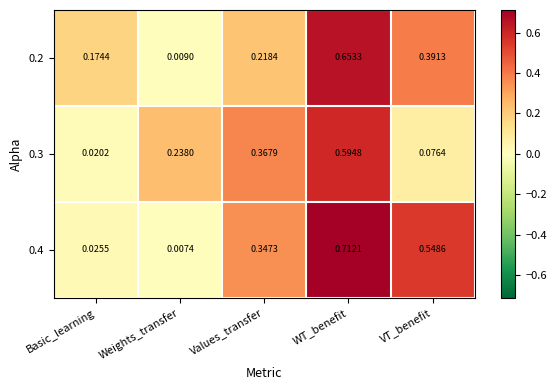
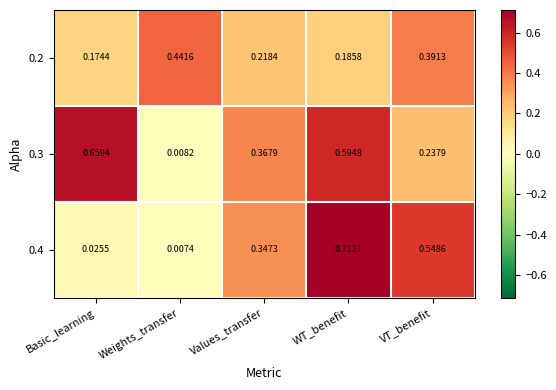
  {
    "0.2": {
      "Basic_learning": 0.1744,
-     "Weights_transfer": 0.0090,
+     "Weights_transfer": 0.4416,
      "Values_transfer": 0.2184,
-     "WT_benefit": 0.6533,
+     "WT_benefit": 0.1858,
      "VT_benefit": 0.3913
    },
    "0.3": {
-     "Basic_learning": 0.0202,
-     "Weights_transfer": 0.2380,
+     "Basic_learning": 0.6594,
+     "Weights_transfer": 0.0082,
      "Values_transfer": 0.3679,
      "WT_benefit": 0.5948,
-     "VT_benefit": 0.0764
+     "VT_benefit": 0.2379
    },
    "0.4": {
      "Basic_learning": 0.0255,
      "Weights_transfer": 0.0074,
      "Values_transfer": 0.3473,
      "WT_benefit": 0.7121,
      "VT_benefit": 0.5486
    }
  }
